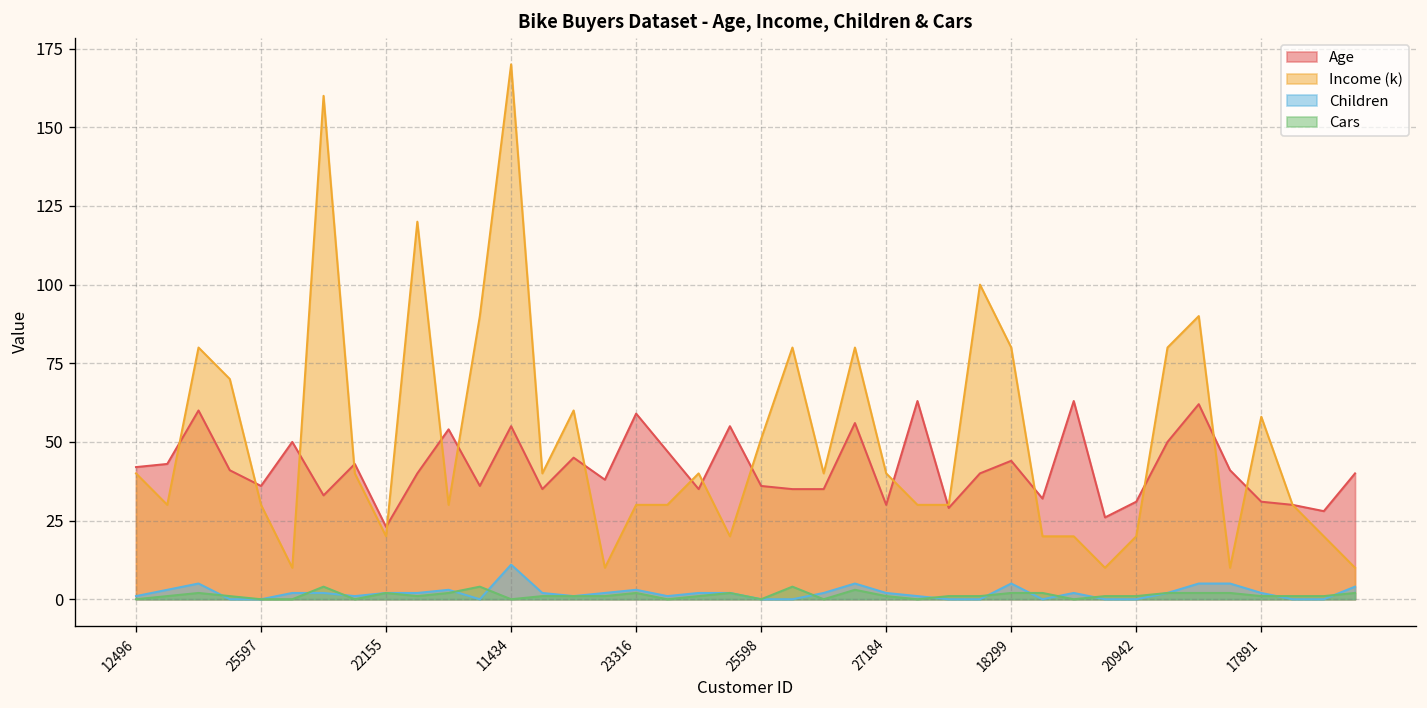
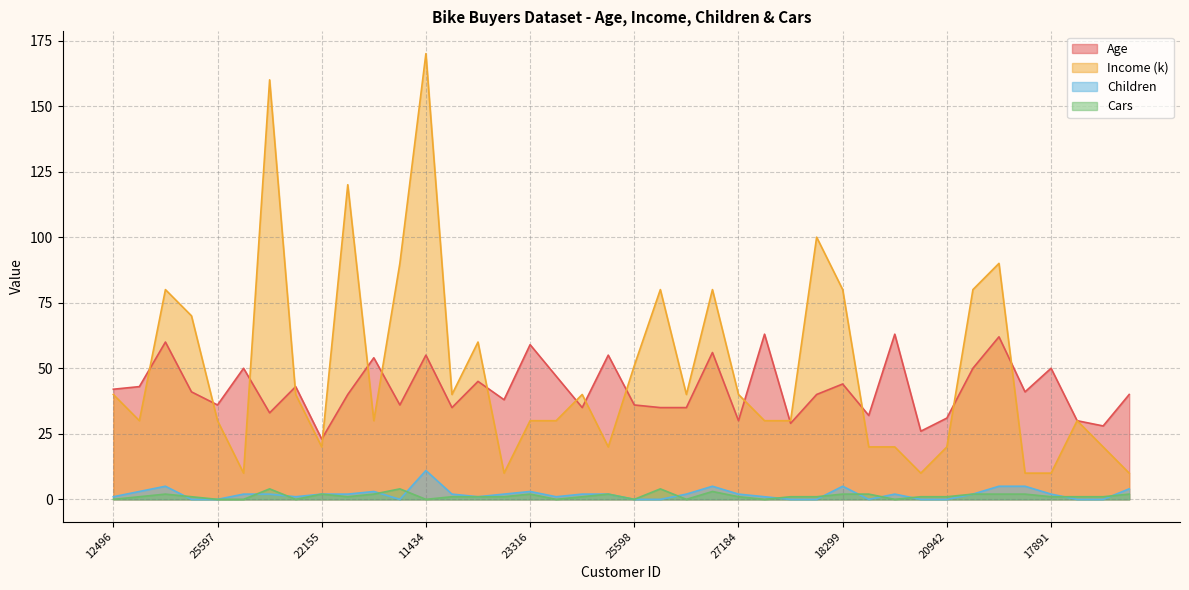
  {
    "Age": {
      "12496": 42,
      "25597": 36,
      "22155": 23,
      "11434": 55,
      "23316": 59,
      "25598": 36,
      "27184": 30,
      "18299": 44,
      "20942": 31,
-     "17891": 31
+     "17891": 50
    },
    "Income (k)": {
      "12496": 40,
      "25597": 30,
      "22155": 20,
      "11434": 170,
      "23316": 30,
      "25598": 51,
      "27184": 40,
      "18299": 80,
      "20942": 20,
-     "17891": 58
+     "17891": 10
    },
    "Children": {
      "12496": 1,
      "11434": 11,
      "23316": 3,
      "27184": 2,
      "18299": 5,
      "20942": 0,
      "17891": 2
    },
    "Cars": {
      "12496": 0,
      "11434": 0,
      "23316": 2,
      "27184": 1,
      "18299": 2,
      "20942": 1,
      "17891": 1
    }
  }
